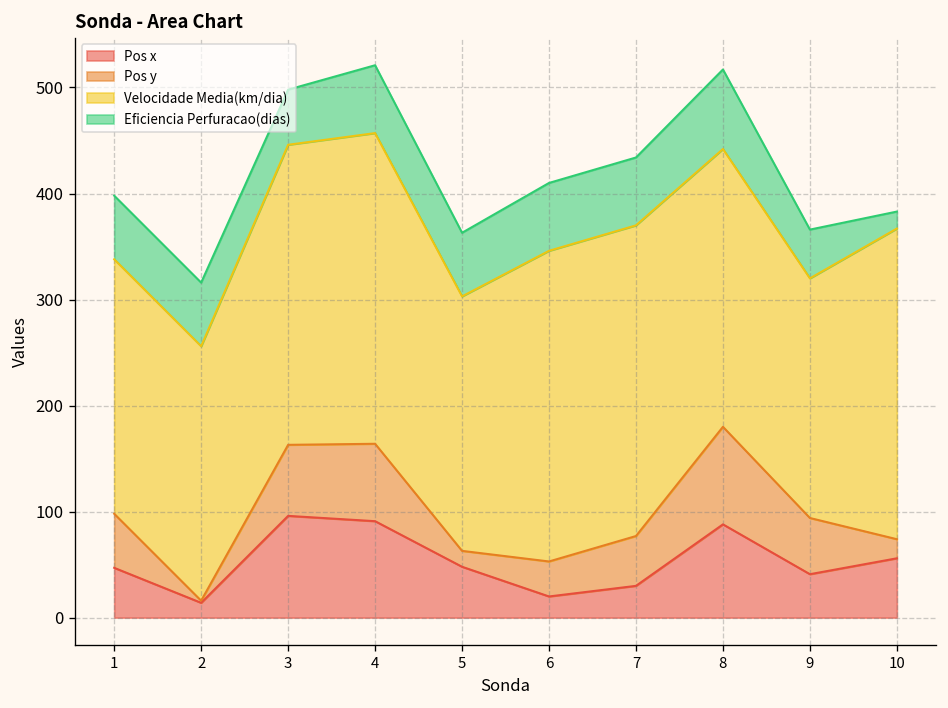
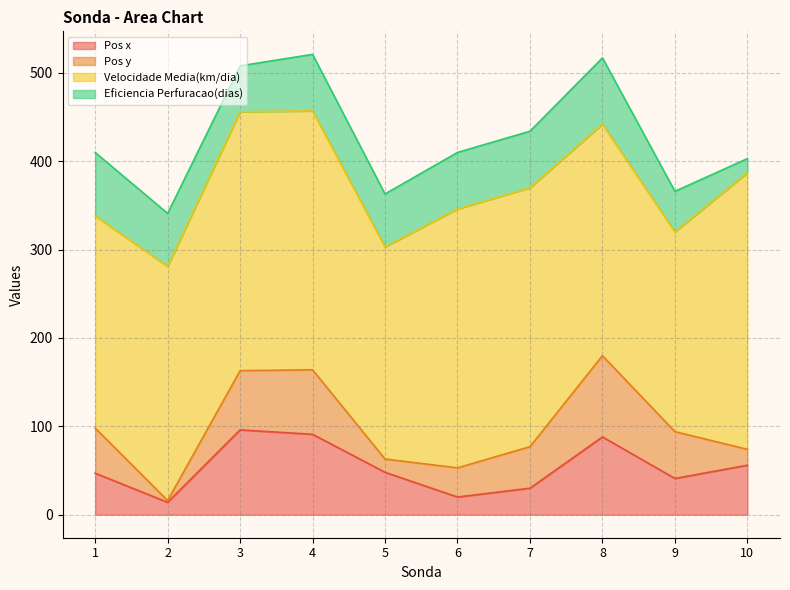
  {
    "Velocidade Media(km/dia)": {
      "1": 240,
-     "2": 240,
-     "3": 280,
+     "2": 270,
+     "3": 290,
      "4": 290,
      "5": 240,
      "6": 290,
      "7": 290,
      "8": 260,
      "9": 230,
-     "10": 290
+     "10": 310
    },
    "Eficiencia Perfuracao(dias)": {
-     "1": 60,
+     "1": 70,
      "2": 60,
      "4": 60,
      "5": 60,
      "6": 60,
      "7": 60,
      "8": 80,
      "9": 50,
      "10": 20
    }
  }
